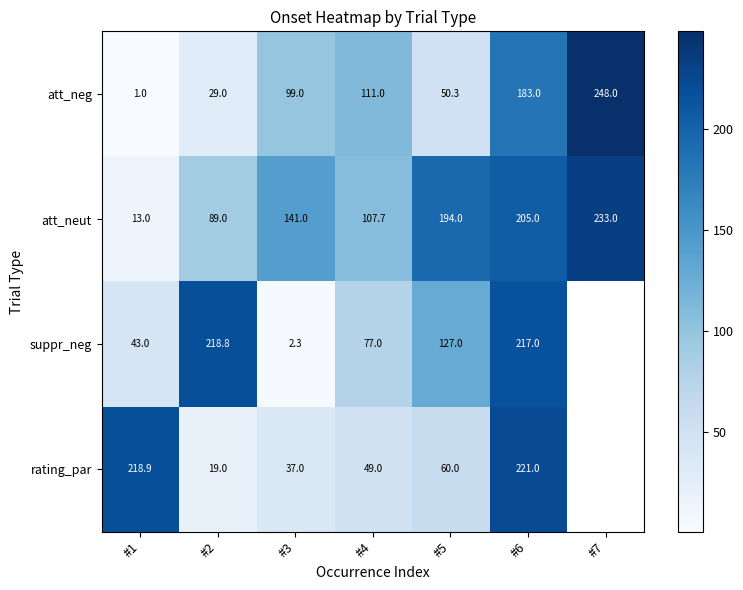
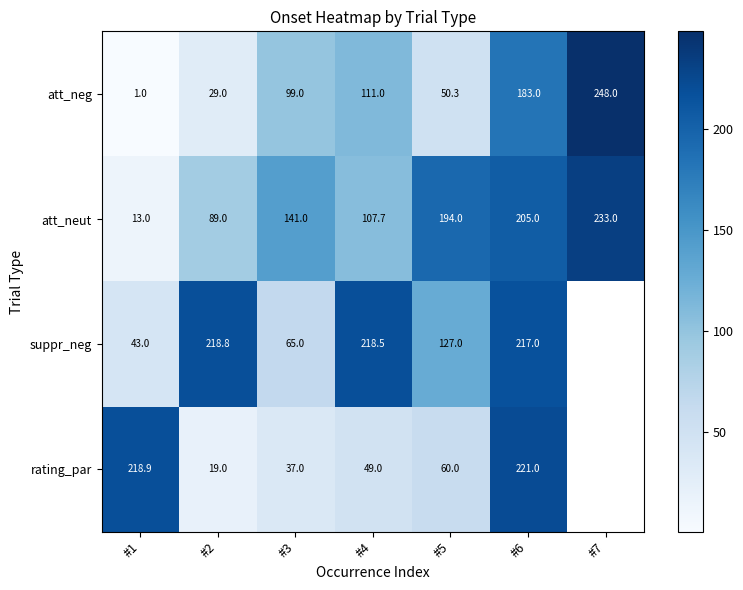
  {
    "att_neg": {
      "#1": 1.0,
      "#2": 29.0,
      "#3": 99.0,
      "#4": 111.0,
      "#5": 50.3,
      "#6": 183.0,
      "#7": 248.0
    },
    "att_neut": {
      "#1": 13.0,
      "#2": 89.0,
      "#3": 141.0,
      "#4": 107.7,
      "#5": 194.0,
      "#6": 205.0,
      "#7": 233.0
    },
    "suppr_neg": {
      "#1": 43.0,
      "#2": 218.8,
-     "#3": 2.3,
-     "#4": 77.0,
+     "#3": 65.0,
+     "#4": 218.5,
      "#5": 127.0,
      "#6": 217.0
    },
    "rating_par": {
      "#1": 218.9,
      "#2": 19.0,
      "#3": 37.0,
      "#4": 49.0,
      "#5": 60.0,
      "#6": 221.0
    }
  }
